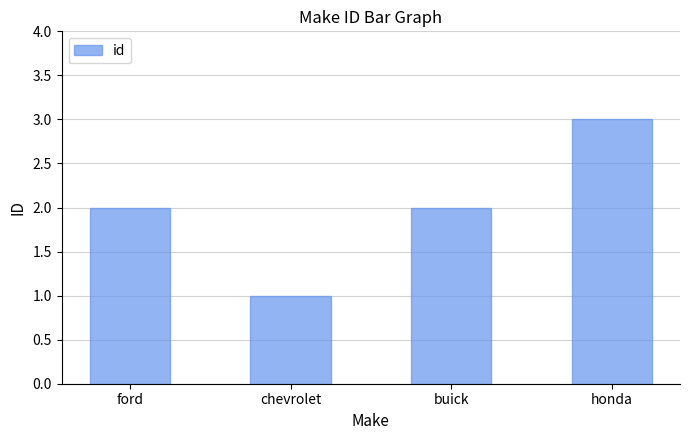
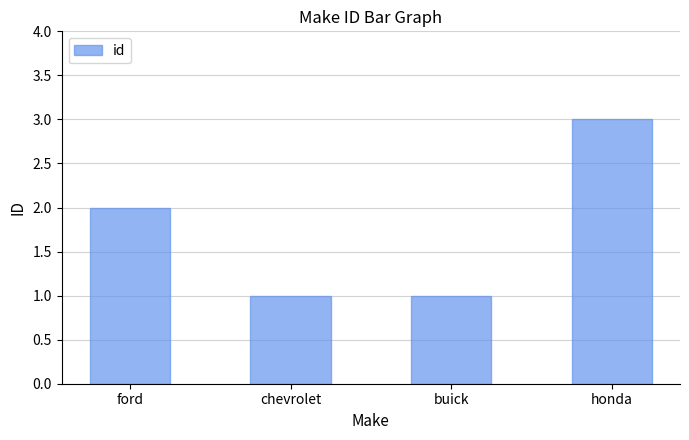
  {
    "ford": 2,
    "chevrolet": 1,
-   "buick": 2,
+   "buick": 1,
    "honda": 3
  }
